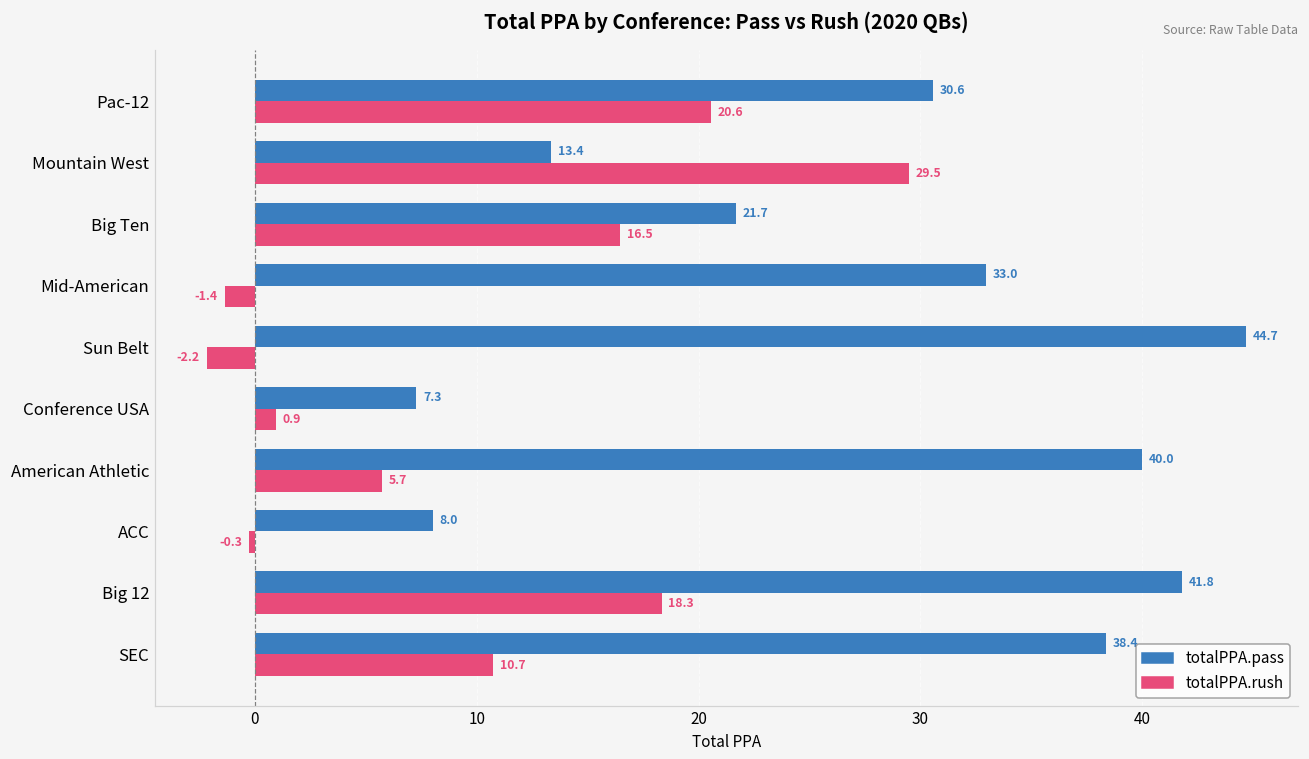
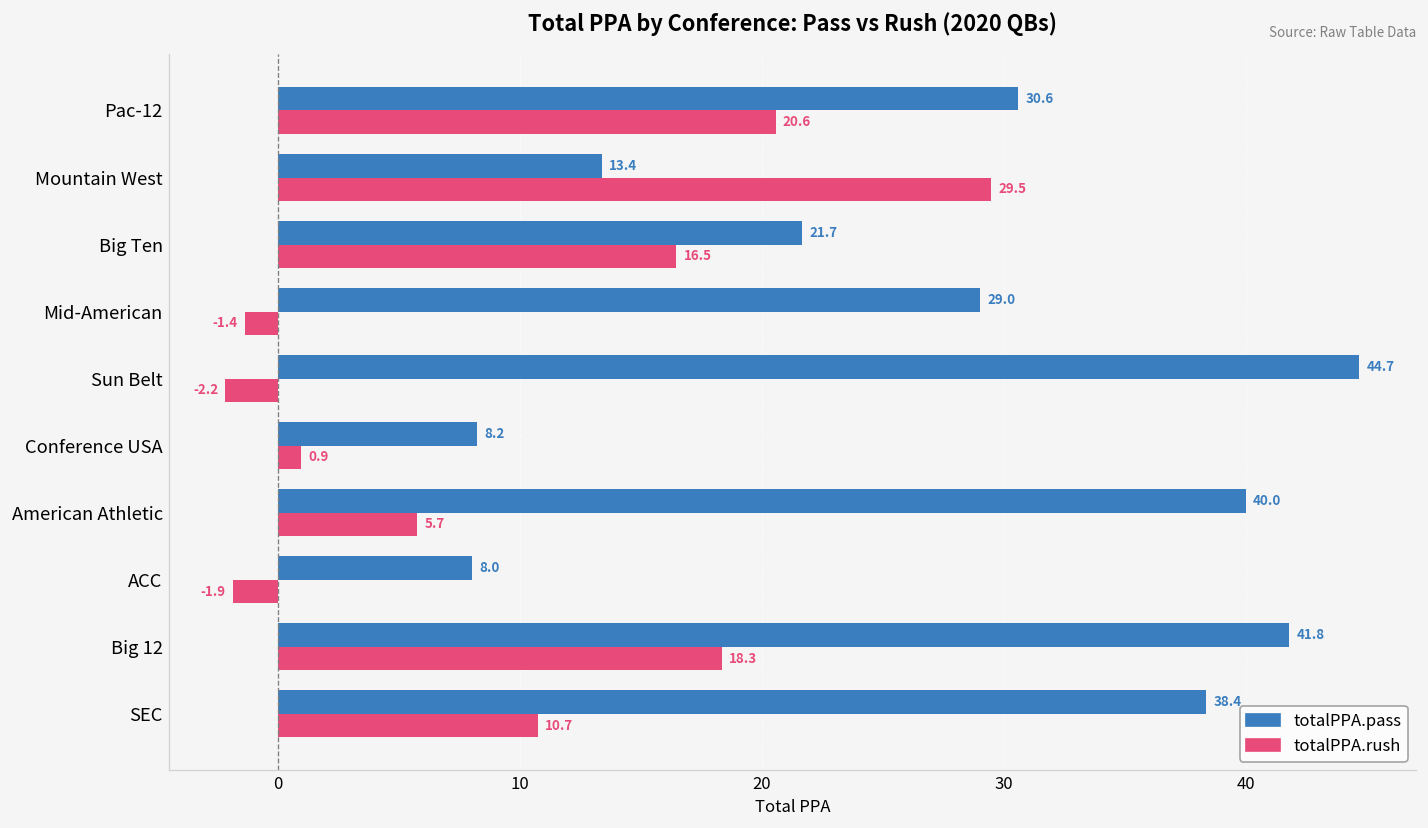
  {
    "totalPPA.pass": {
      "Pac-12": 30.6,
      "Mountain West": 13.4,
      "Big Ten": 21.7,
-     "Mid-American": 33.0,
+     "Mid-American": 29.0,
      "Sun Belt": 44.7,
-     "Conference USA": 7.3,
+     "Conference USA": 8.2,
      "American Athletic": 40.0,
      "ACC": 8.0,
      "Big 12": 41.8
    },
    "totalPPA.rush": {
      "Pac-12": 20.6,
      "Mountain West": 29.5,
      "Big Ten": 16.5,
      "Mid-American": -1.4,
      "Sun Belt": -2.2,
      "Conference USA": 0.9,
      "American Athletic": 5.7,
-     "ACC": -0.3,
+     "ACC": -1.9,
      "Big 12": 18.3,
      "SEC": 10.7
    }
  }
